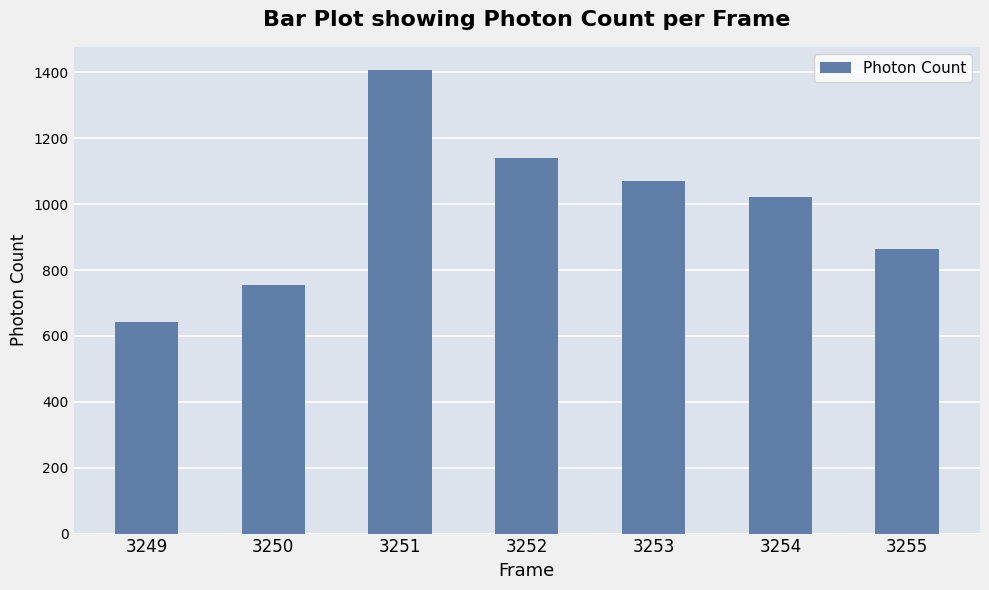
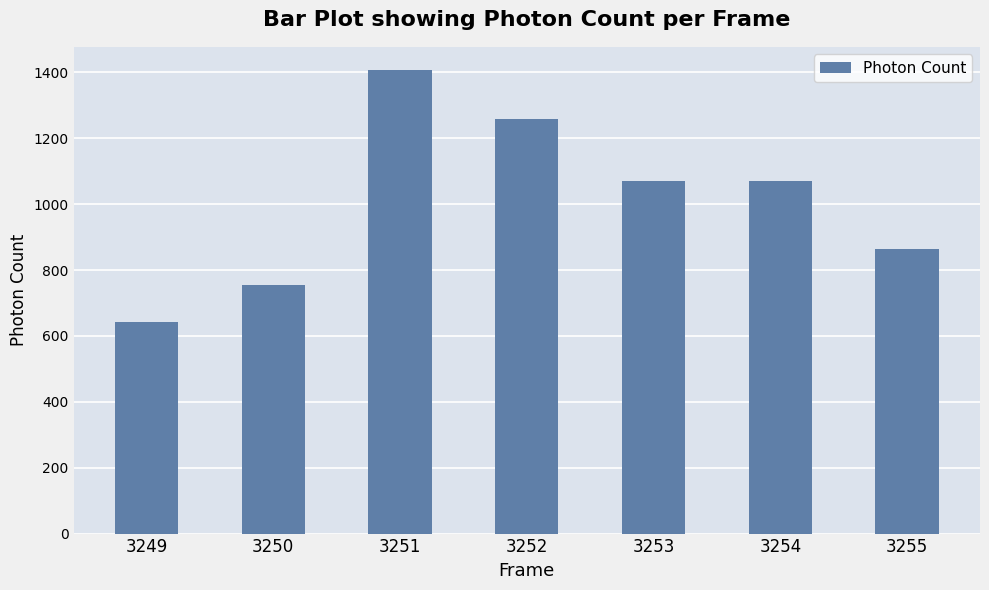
  {
    "3249": 640,
    "3250": 750,
    "3251": 1410,
-   "3252": 1140,
+   "3252": 1260,
    "3253": 1070,
-   "3254": 1020,
+   "3254": 1070,
    "3255": 860
  }
